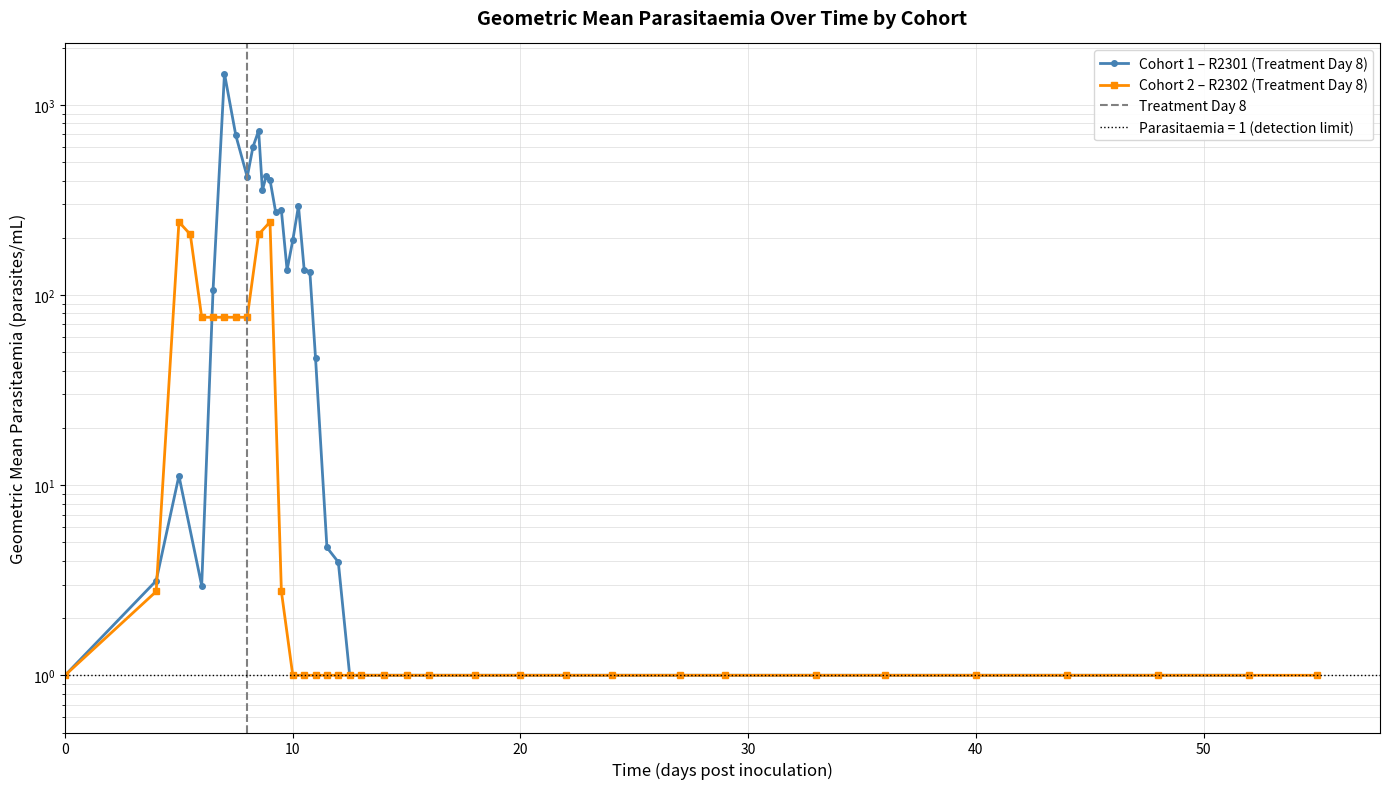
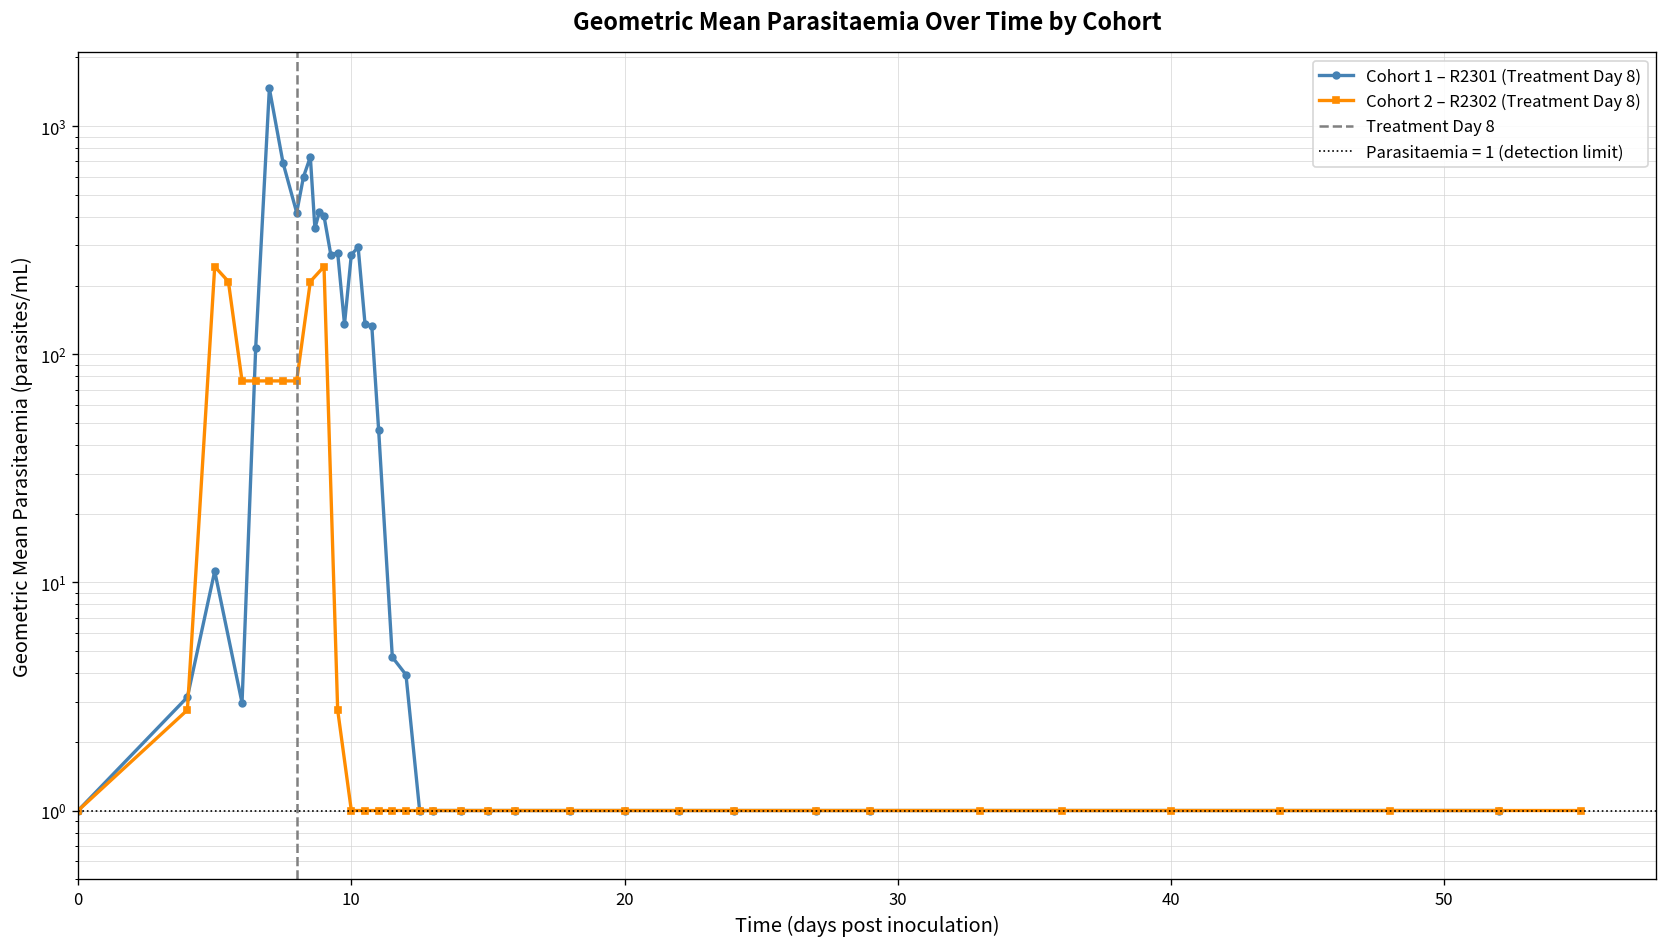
  {
    "Cohort 1 – R2301 (Treatment Day 8)": {
-     "10": 190
+     "10": 270
    },
    "Cohort 2 – R2302 (Treatment Day 8)": {
      "10": 1,
      "40": 1
    }
  }
